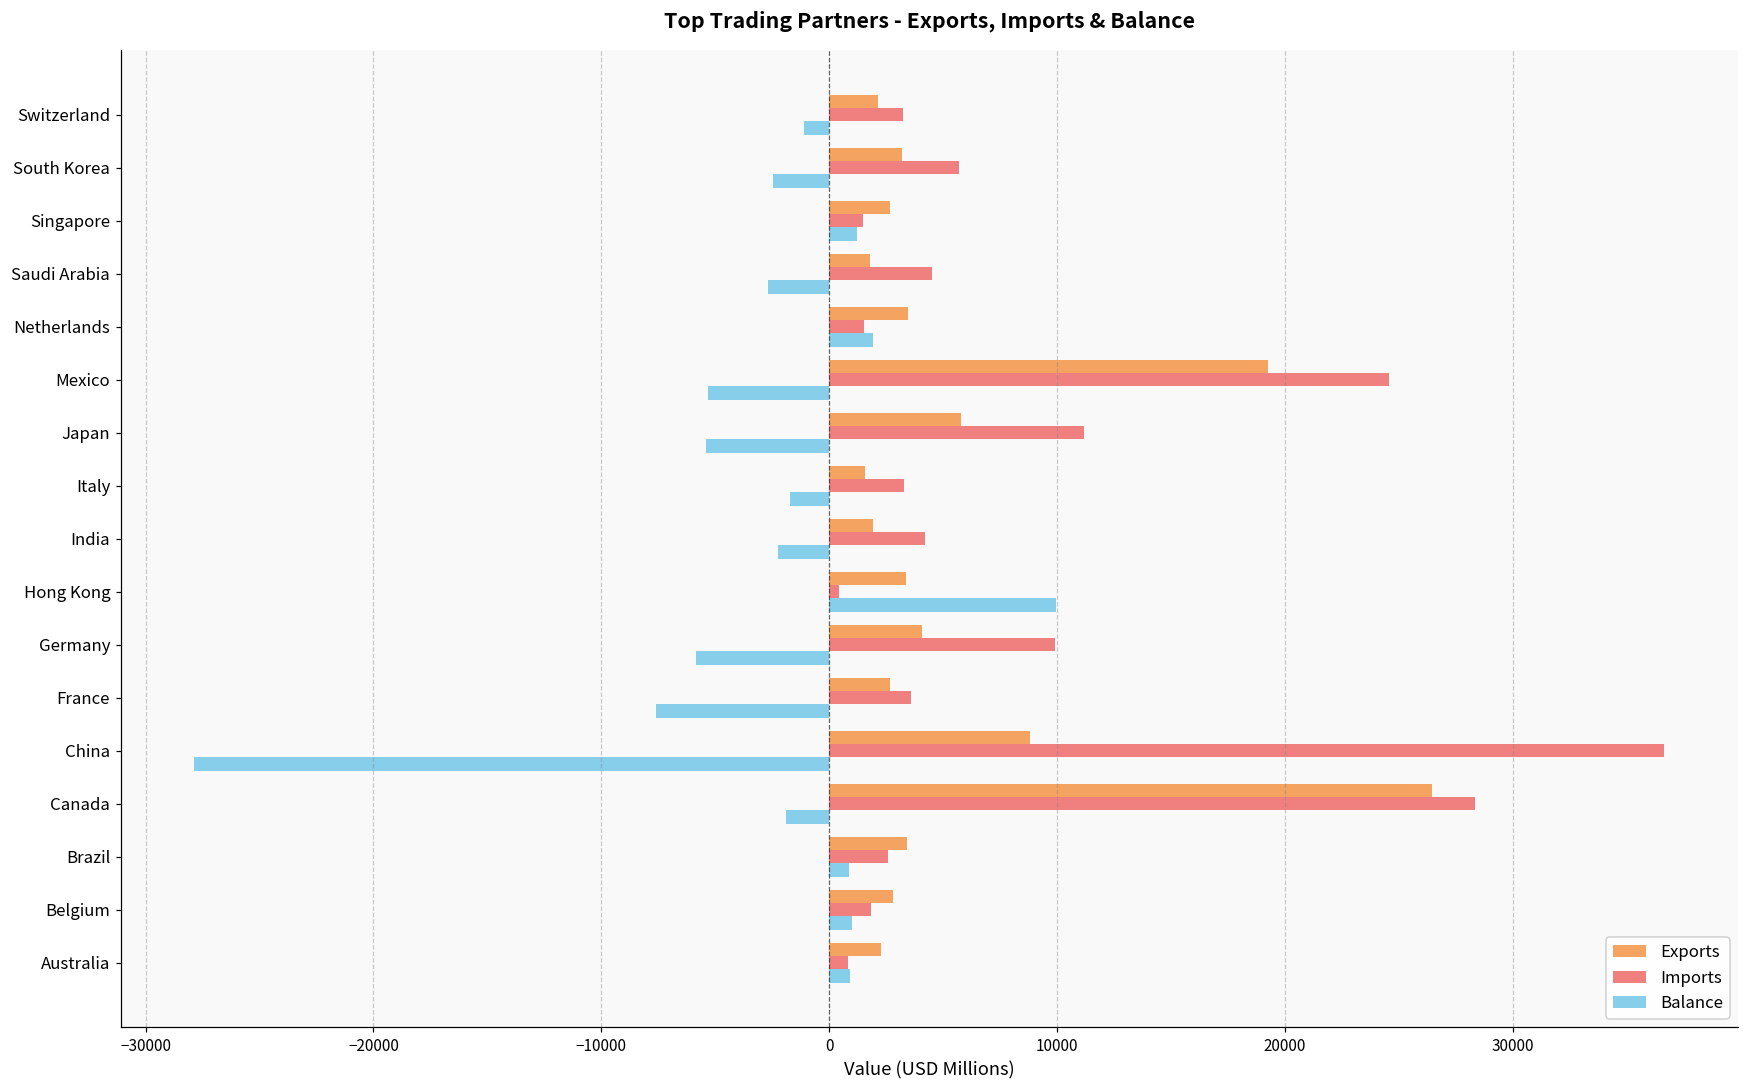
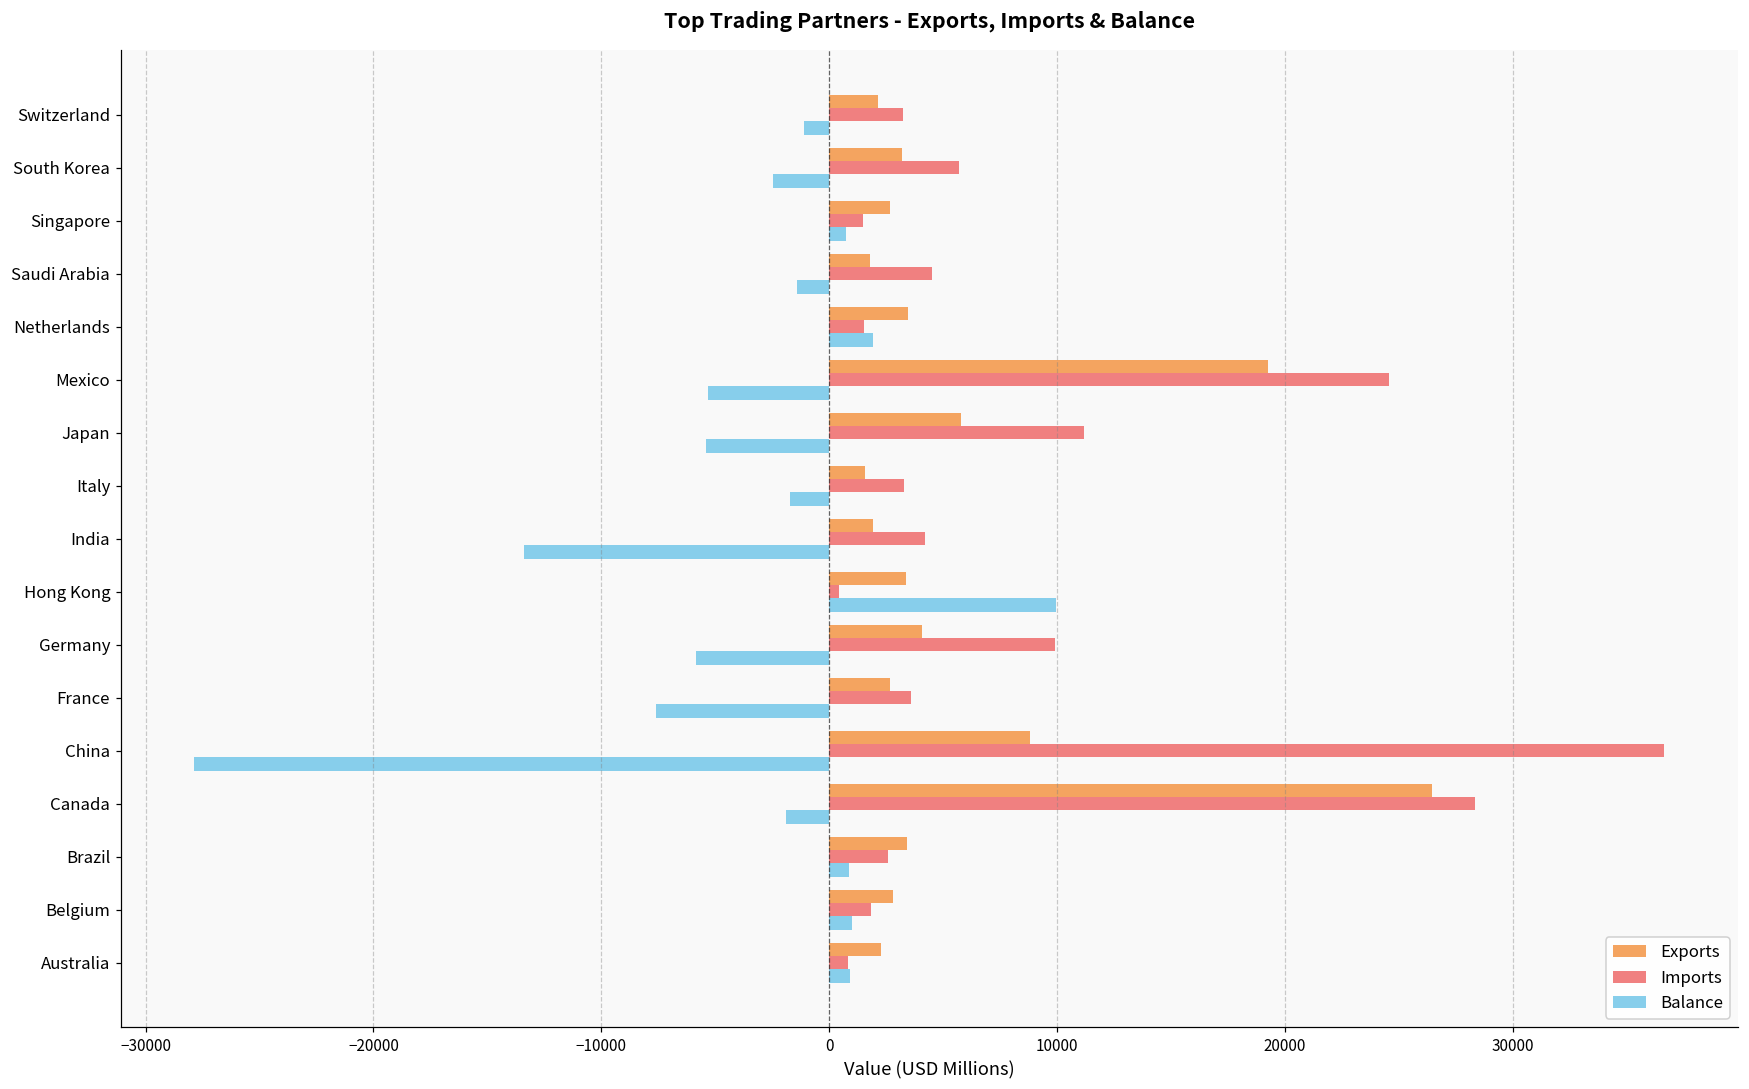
  {
    "Balance": {
      "Switzerland": -1100,
      "South Korea": -2500,
-     "Singapore": 1200,
-     "Saudi Arabia": -2700,
+     "Singapore": 700,
+     "Saudi Arabia": -1400,
      "Netherlands": 1900,
      "Mexico": -5300,
      "Japan": -5400,
      "Italy": -1700,
-     "India": -2300,
+     "India": -13400,
      "Hong Kong": 10000,
      "Germany": -5800,
      "France": -7600,
      "China": -27900,
      "Canada": -1900,
      "Brazil": 900,
      "Belgium": 1000,
      "Australia": 900
    }
  }
